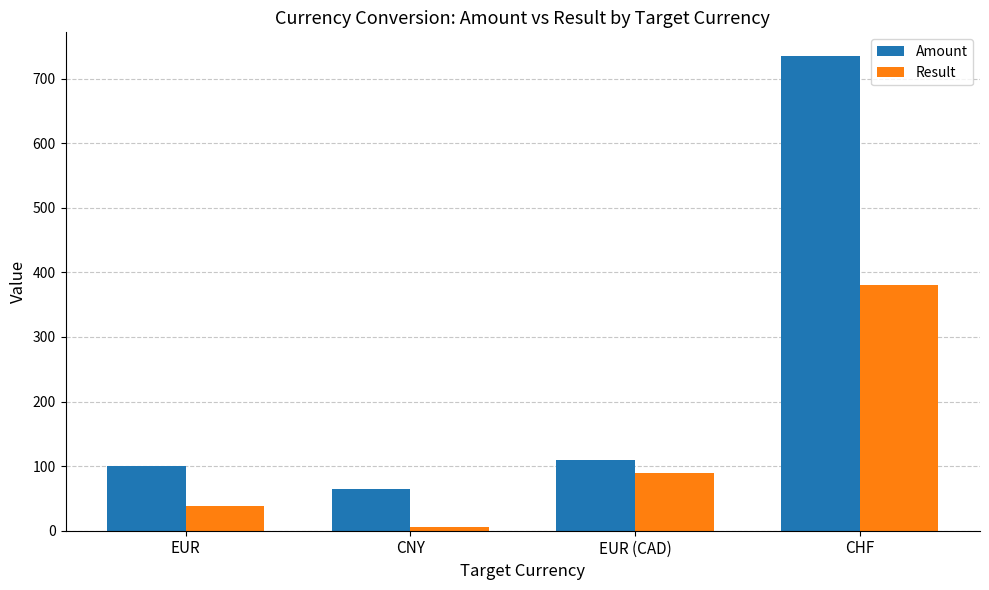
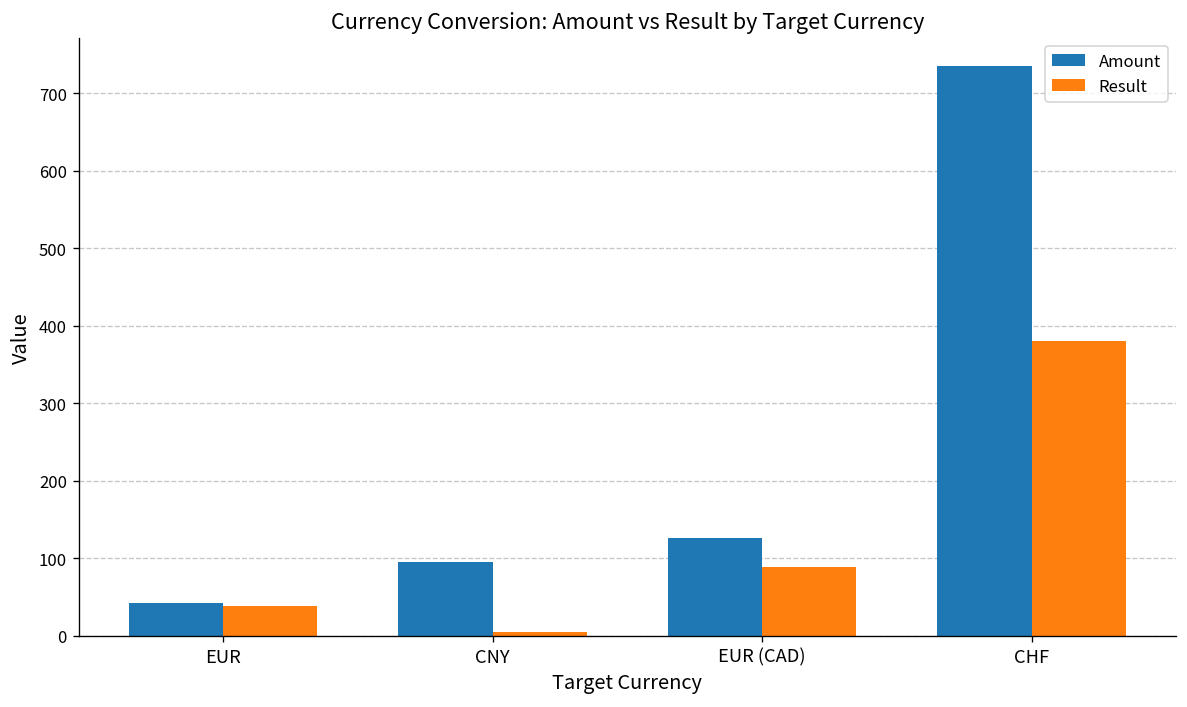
  {
    "Amount": {
-     "EUR": 100,
-     "CNY": 70,
-     "EUR (CAD)": 110,
+     "EUR": 40,
+     "CNY": 100,
+     "EUR (CAD)": 130,
      "CHF": 740
    },
    "Result": {
      "EUR": 40,
      "CNY": 10,
      "EUR (CAD)": 90,
      "CHF": 380
    }
  }
